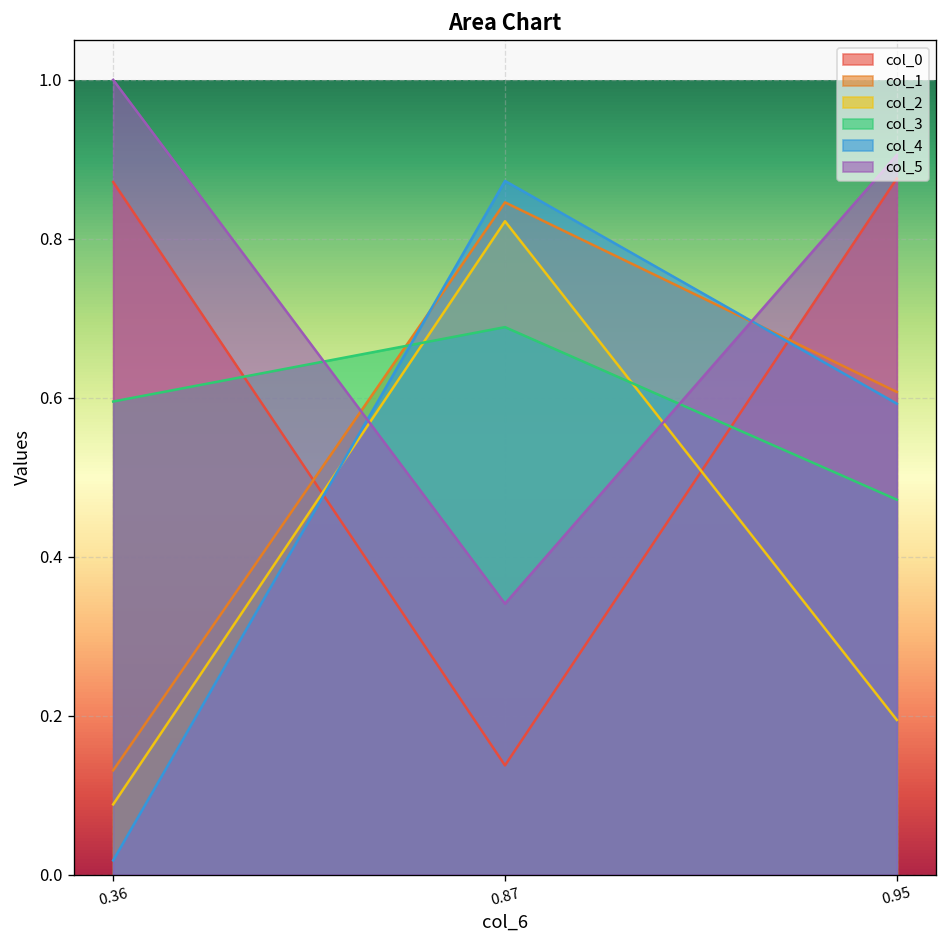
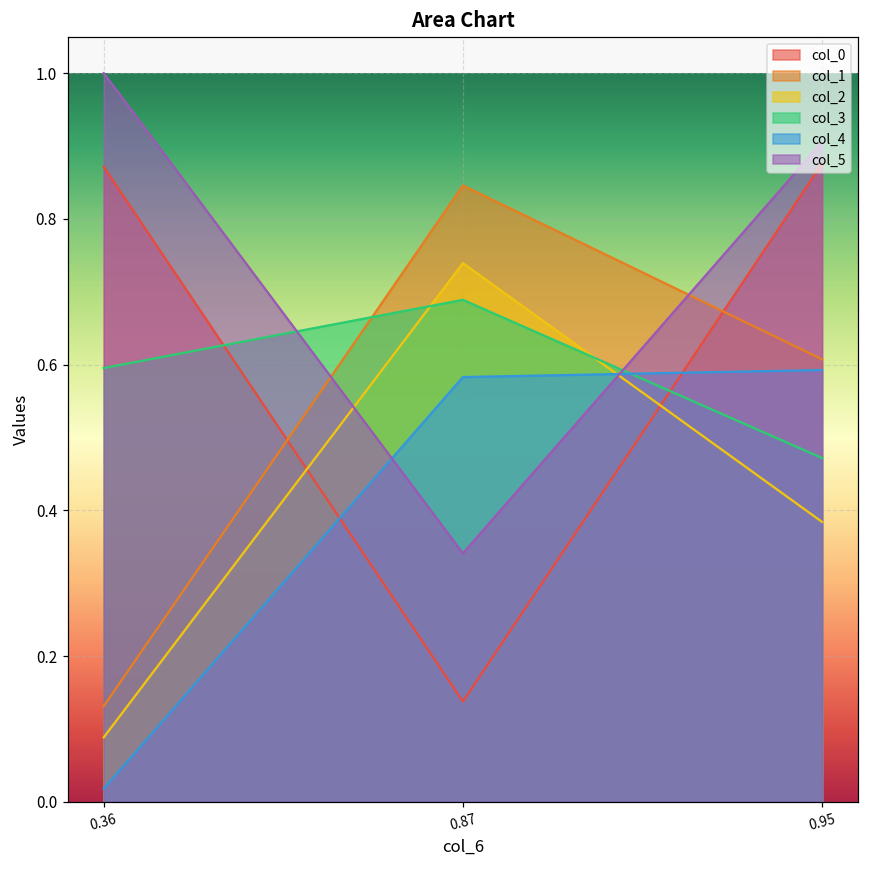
  {
    "col_2": {
      "0.36": 0.09,
-     "0.87": 0.82,
-     "0.95": 0.19
+     "0.87": 0.74,
+     "0.95": 0.38
    },
    "col_3": {
      "0.36": 0.60,
      "0.87": 0.69,
      "0.95": 0.47
    },
    "col_4": {
      "0.36": 0.02,
-     "0.87": 0.87,
+     "0.87": 0.58,
      "0.95": 0.59
    },
    "col_5": {
      "0.36": 1.00,
      "0.87": 0.34
    }
  }
